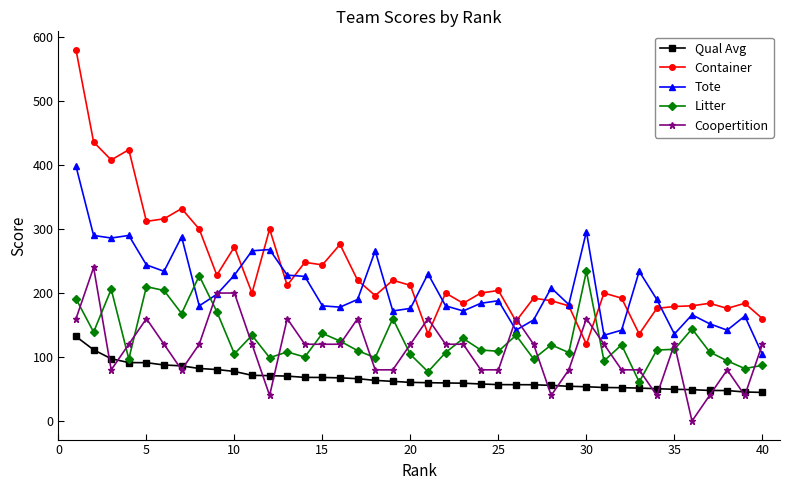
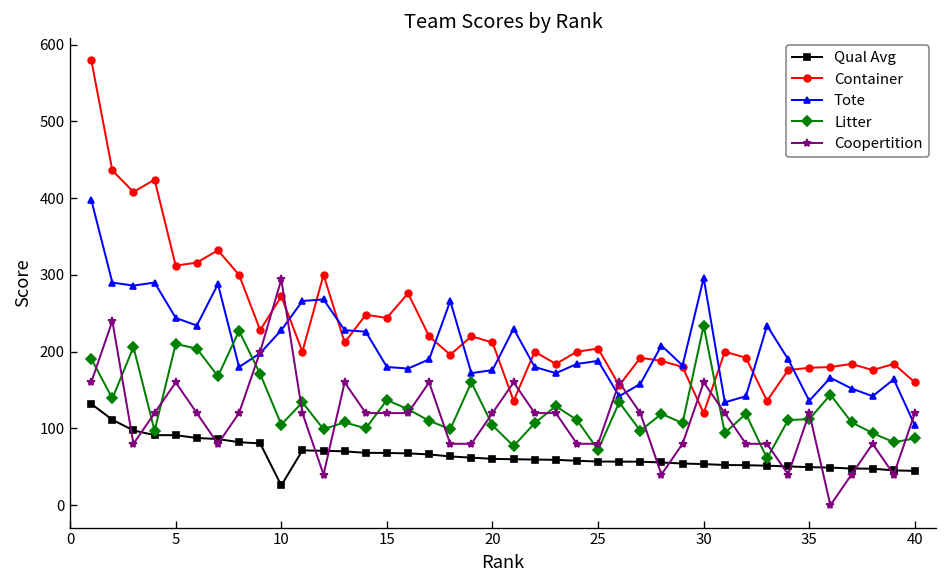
  {
    "Qual Avg": {
      "5": 90,
-     "10": 80,
+     "10": 30,
      "15": 70,
      "20": 60,
      "25": 60,
      "30": 50,
      "35": 50,
      "40": 40
    },
    "Container": {
      "5": 310,
      "10": 270,
      "15": 240,
      "20": 210,
      "25": 200,
      "30": 120,
      "35": 180,
      "40": 160
    },
    "Tote": {
      "5": 240,
      "10": 230,
      "15": 180,
      "20": 180,
      "25": 190,
      "30": 300,
      "35": 140,
      "40": 100
    },
    "Litter": {
      "5": 210,
      "10": 110,
      "15": 140,
      "20": 100,
-     "25": 110,
+     "25": 70,
      "30": 230,
      "35": 110,
      "40": 90
    },
    "Coopertition": {
      "5": 160,
-     "10": 200,
+     "10": 290,
      "15": 120,
      "20": 120,
      "25": 80,
      "30": 160,
      "35": 120,
      "40": 120
    }
  }
